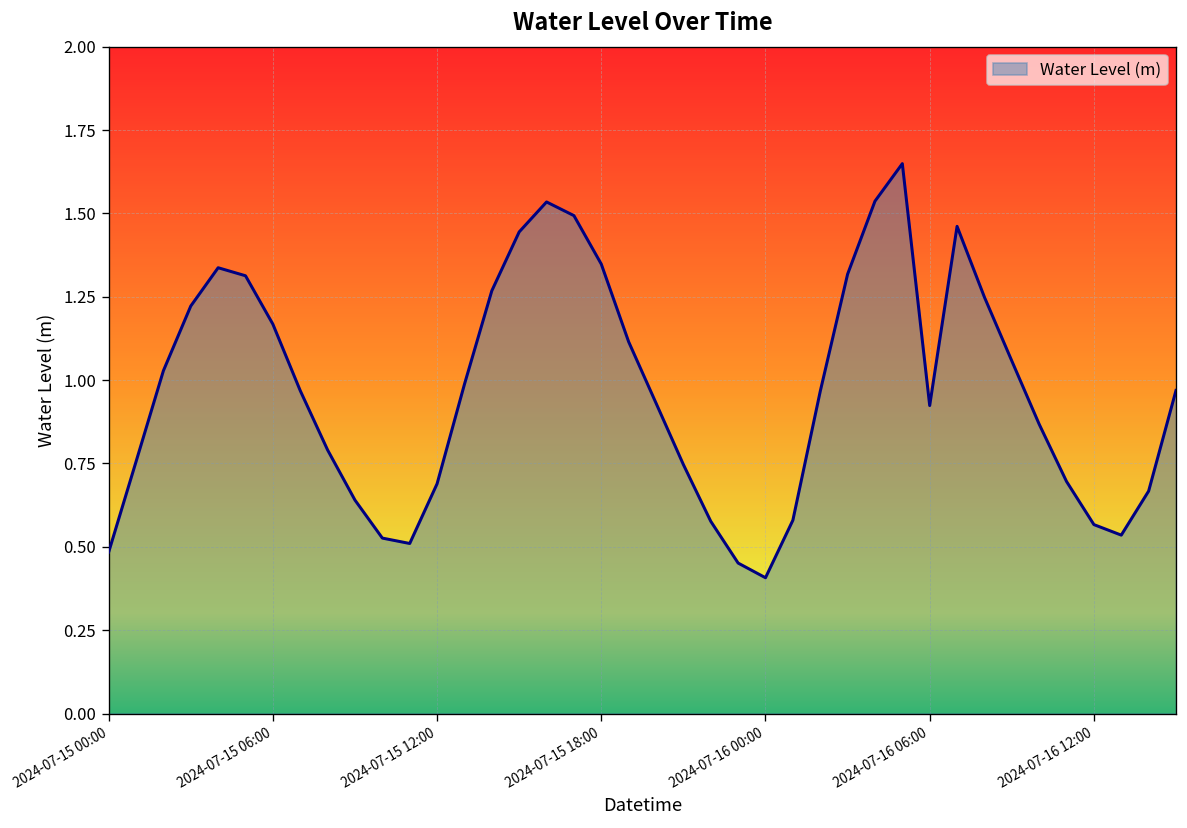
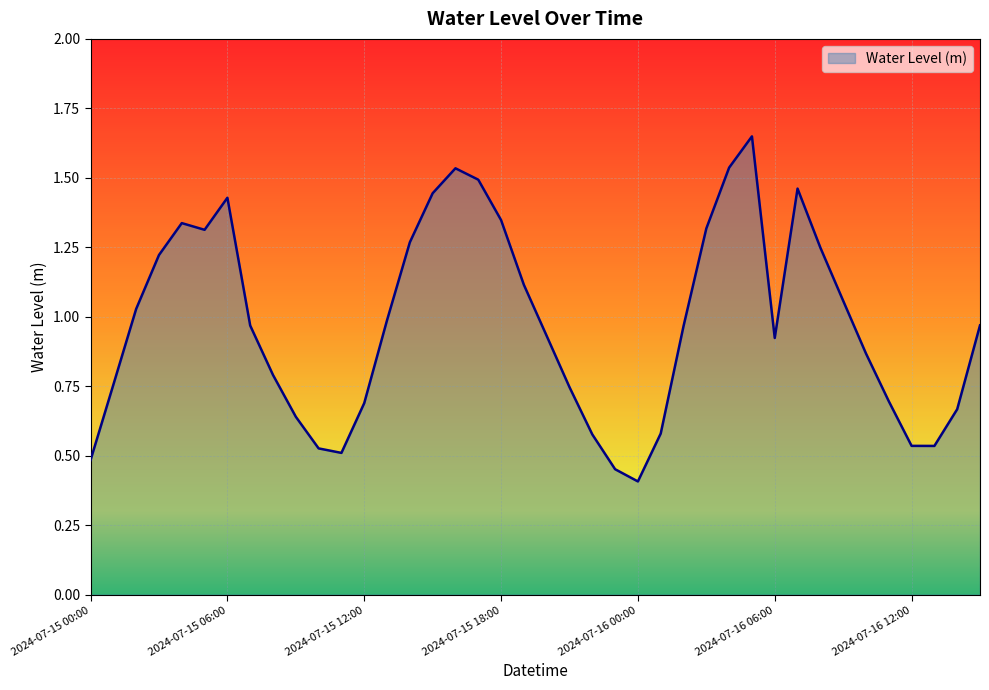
  {
    "2024-07-15 00:00": 0.48,
-   "2024-07-15 06:00": 1.17,
+   "2024-07-15 06:00": 1.43,
    "2024-07-15 12:00": 0.69,
    "2024-07-15 18:00": 1.35,
    "2024-07-16 00:00": 0.41,
    "2024-07-16 06:00": 0.92,
-   "2024-07-16 12:00": 0.57
+   "2024-07-16 12:00": 0.54
  }
